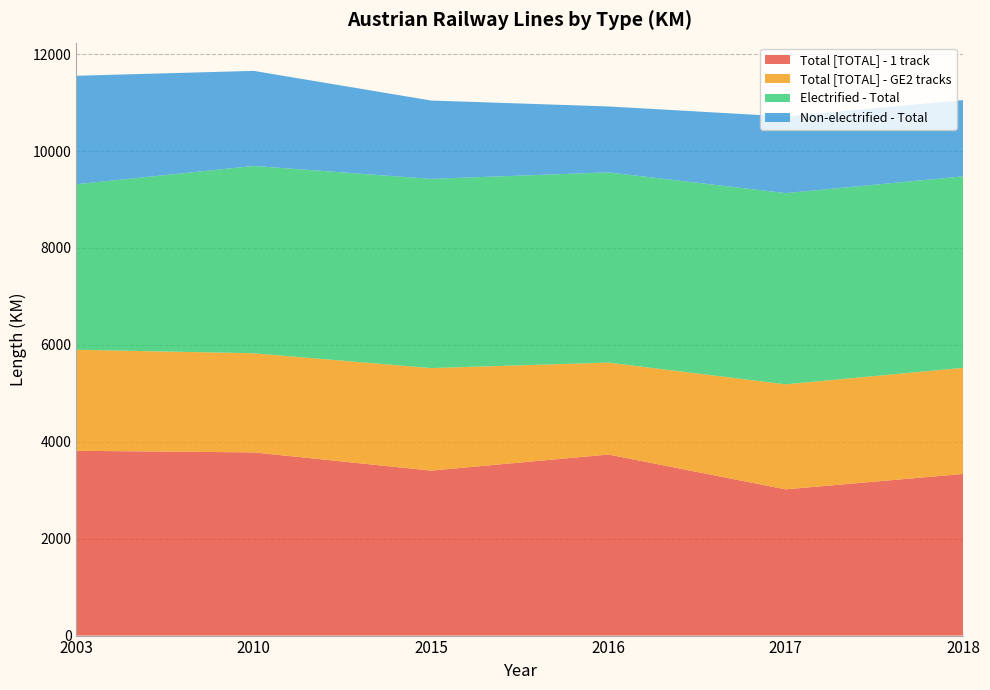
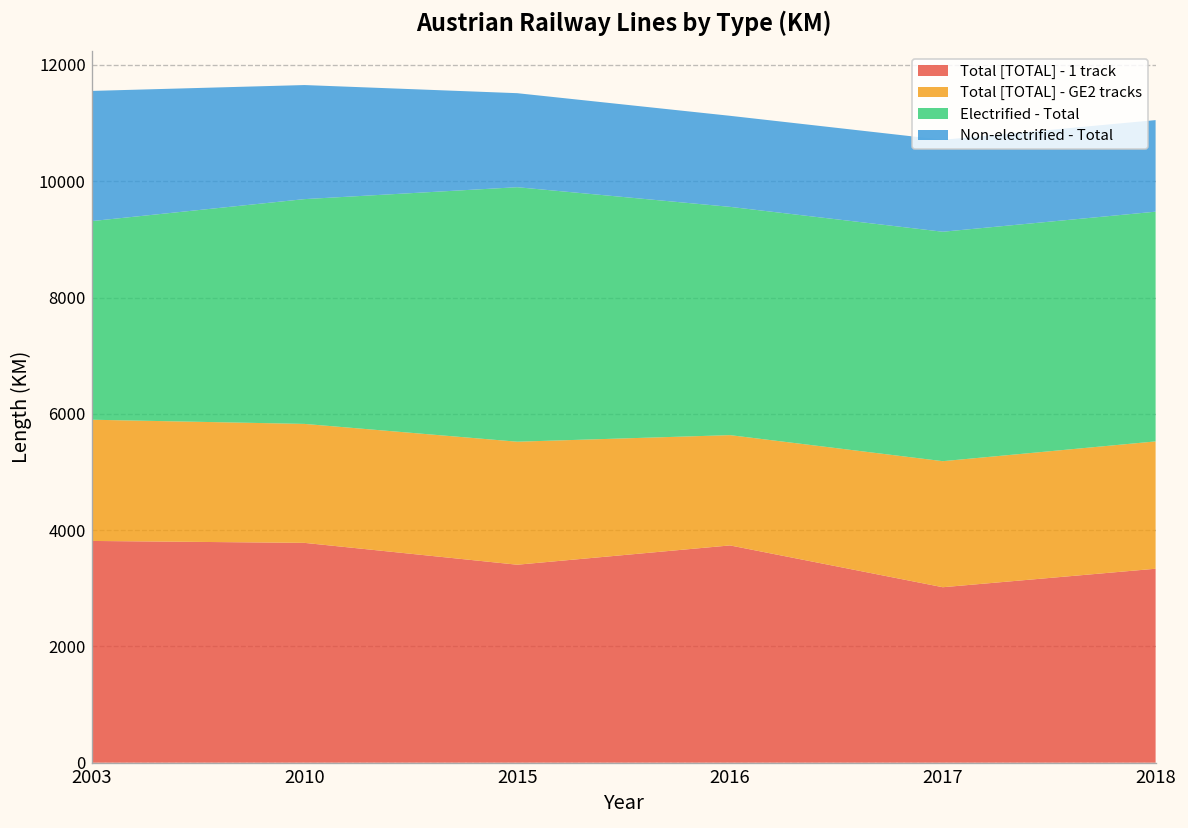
  {
    "Total [TOTAL] - 1 track": {
      "2003": 3800,
      "2010": 3800,
      "2015": 3400,
      "2016": 3700,
      "2017": 3000,
      "2018": 3300
    },
    "Total [TOTAL] - GE2 tracks": {
      "2003": 2100,
      "2010": 2000,
      "2015": 2100,
      "2016": 1900,
      "2017": 2200,
      "2018": 2200
    },
    "Electrified - Total": {
      "2003": 3400,
      "2010": 3900,
-     "2015": 3900,
+     "2015": 4400,
      "2016": 3900,
      "2017": 3900,
      "2018": 4000
    },
    "Non-electrified - Total": {
      "2003": 2200,
      "2010": 2000,
      "2015": 1600,
-     "2016": 1400,
+     "2016": 1600,
      "2018": 1600
    }
  }
